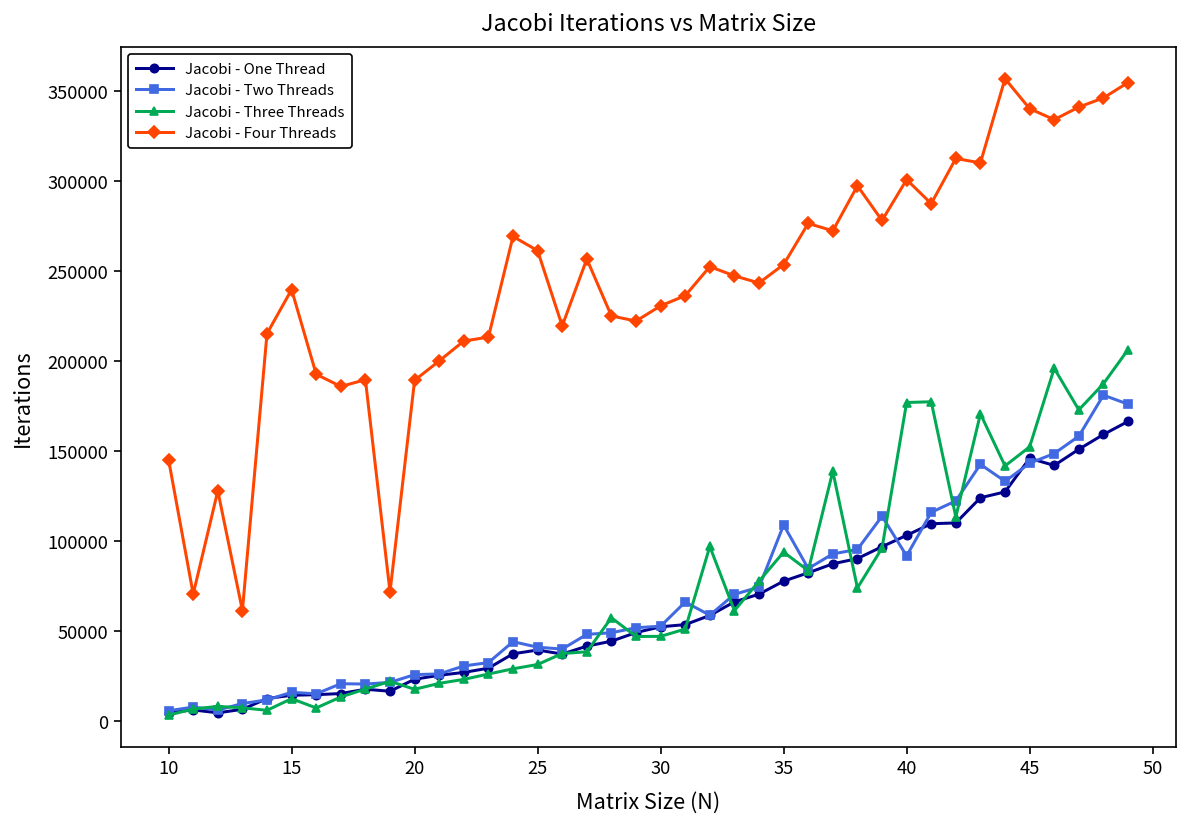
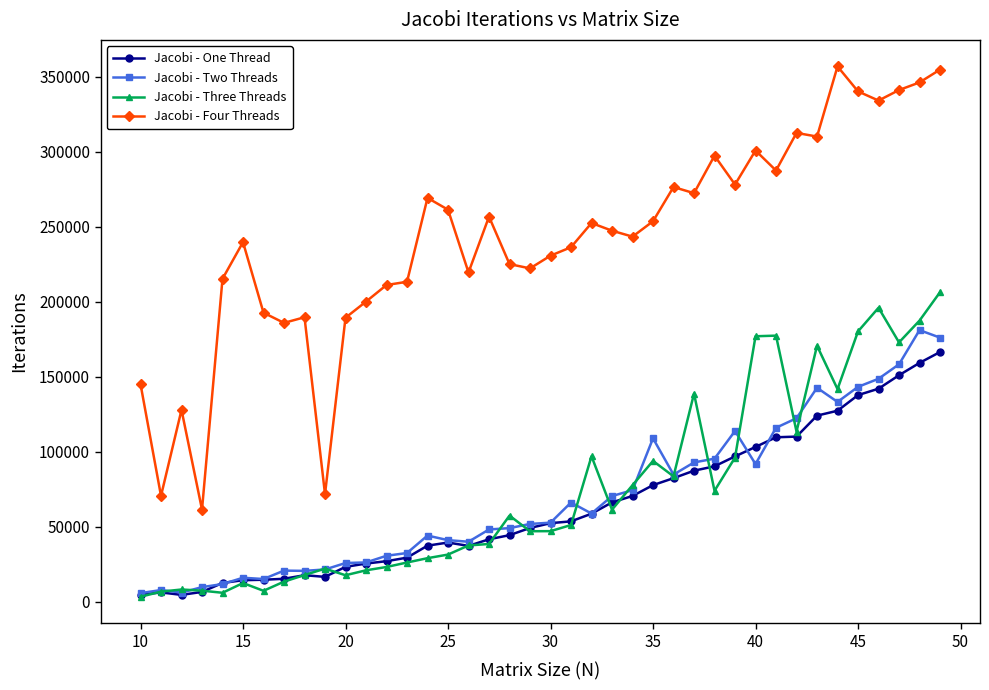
  {
    "Jacobi - One Thread": {
      "20": 23000,
      "35": 78000,
      "40": 103000,
-     "45": 146000
+     "45": 138000
    },
    "Jacobi - Two Threads": {
      "20": 26000,
      "35": 109000,
      "40": 92000,
      "45": 143000
    },
    "Jacobi - Three Threads": {
      "15": 12000,
      "20": 18000,
      "25": 31000,
      "30": 47000,
      "35": 94000,
      "40": 177000,
-     "45": 152000
+     "45": 180000
    },
    "Jacobi - Four Threads": {
      "10": 145000,
      "15": 240000,
      "20": 189000,
      "25": 261000,
      "30": 231000,
      "35": 254000,
      "40": 301000,
      "45": 340000
    }
  }
